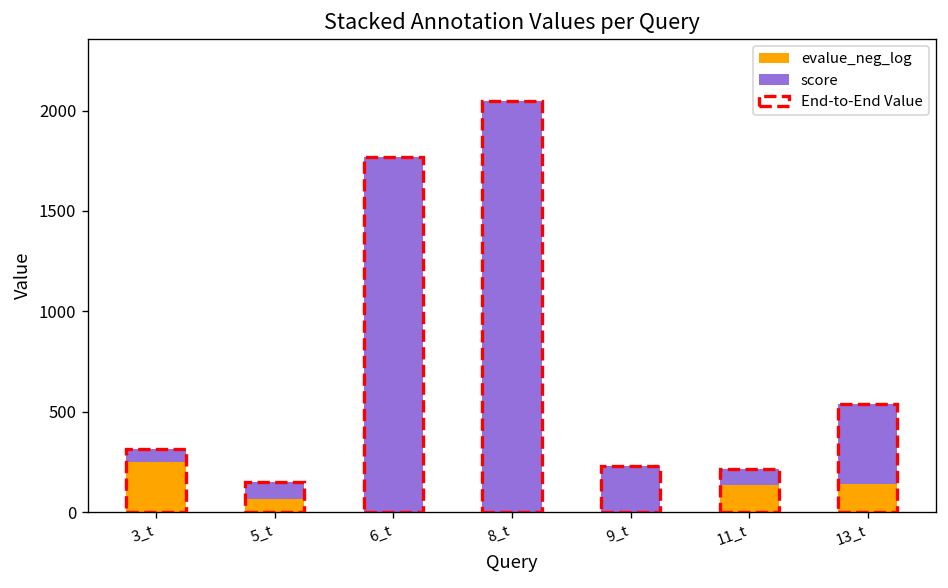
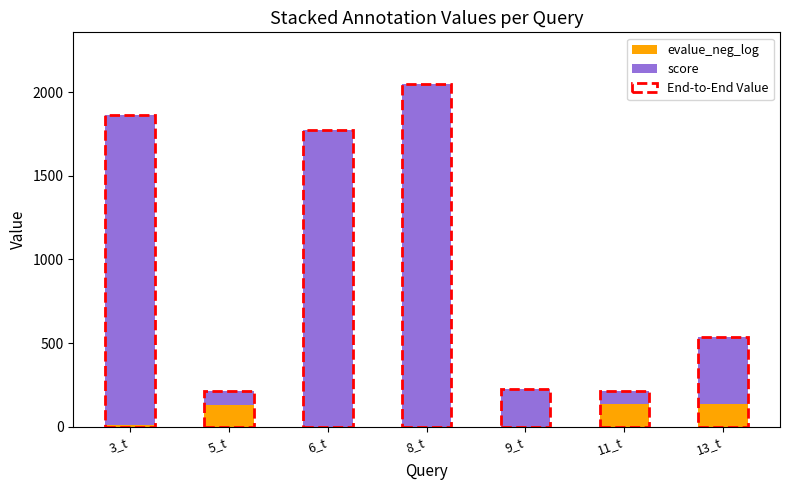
  {
    "evalue_neg_log": {
-     "3_t": 250,
-     "5_t": 60,
+     "3_t": 10,
+     "5_t": 130,
      "6_t": 0,
      "8_t": 0,
      "9_t": 0,
      "11_t": 140,
      "13_t": 140
    },
    "score": {
-     "3_t": 70,
+     "3_t": 1850,
      "5_t": 90,
      "6_t": 1770,
      "8_t": 2050,
      "9_t": 230,
      "11_t": 80,
      "13_t": 400
    }
  }
